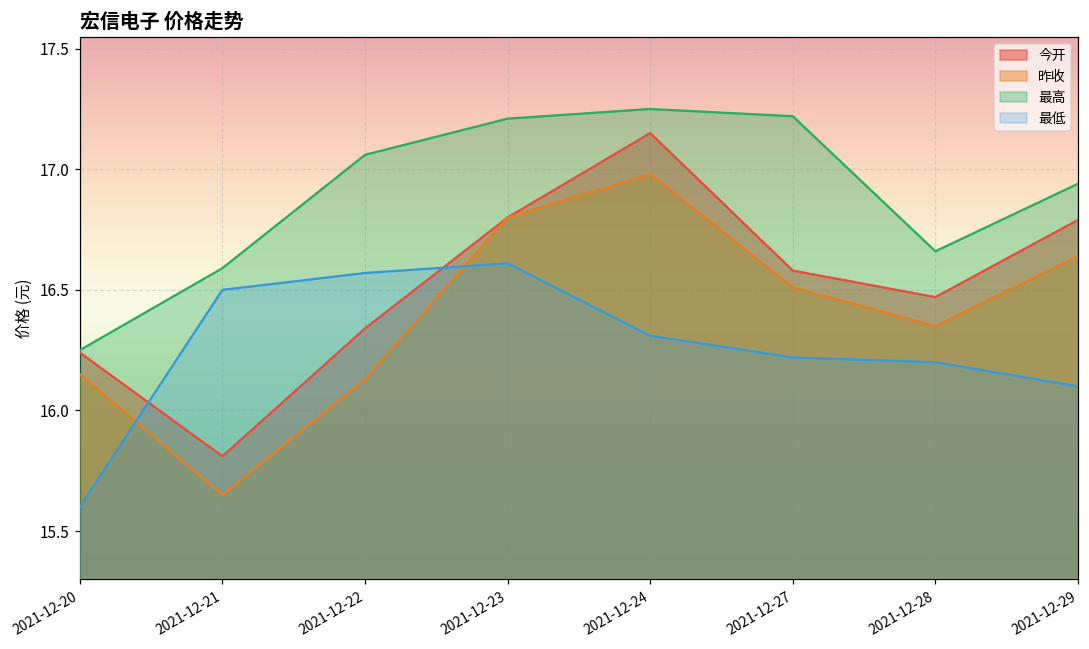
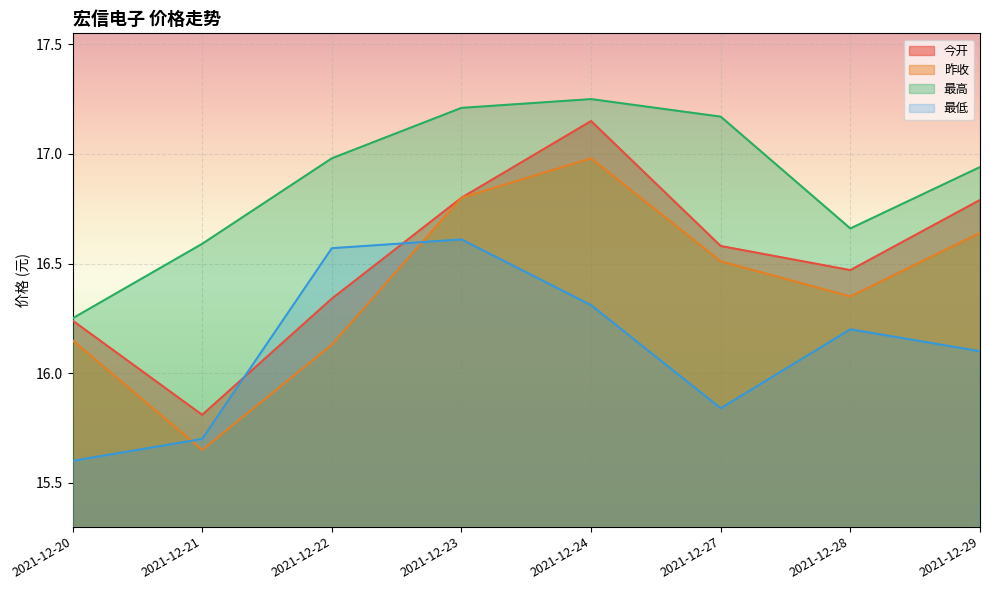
  {
    "最高": {
      "2021-12-21": 16.59,
-     "2021-12-22": 17.06,
+     "2021-12-22": 16.98,
      "2021-12-23": 17.21,
      "2021-12-24": 17.25,
-     "2021-12-27": 17.22,
+     "2021-12-27": 17.17,
      "2021-12-28": 16.66,
      "2021-12-29": 16.94
    },
    "最低": {
      "2021-12-20": 15.60,
-     "2021-12-21": 16.5,
+     "2021-12-21": 15.7,
      "2021-12-22": 16.57,
      "2021-12-23": 16.61,
      "2021-12-24": 16.31,
-     "2021-12-27": 16.22,
+     "2021-12-27": 15.84,
      "2021-12-28": 16.20,
      "2021-12-29": 16.10
    }
  }
